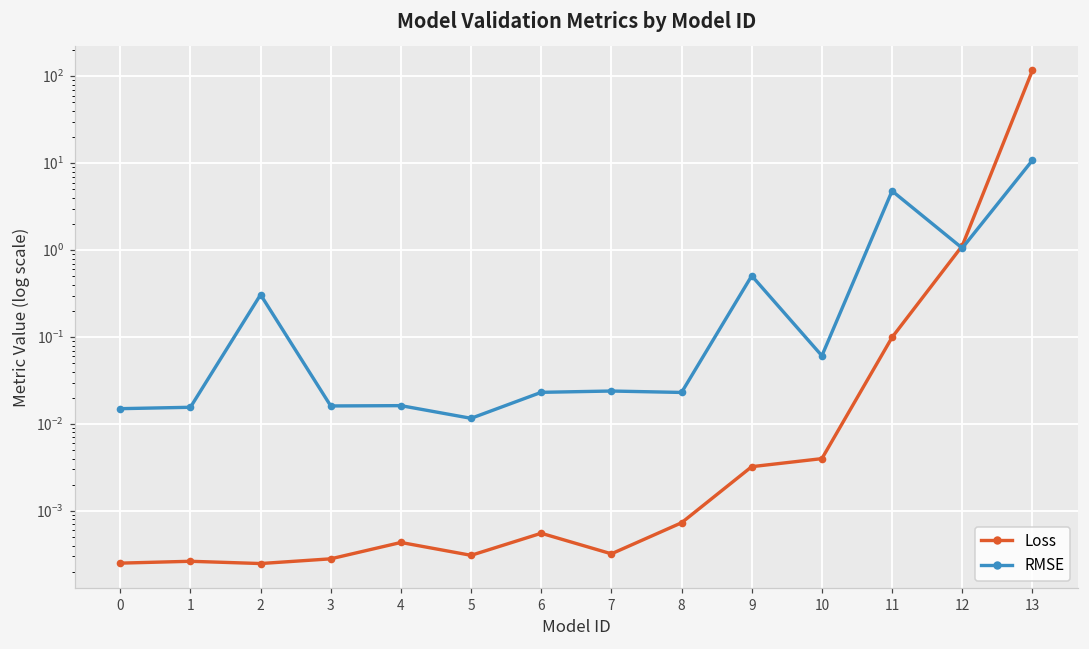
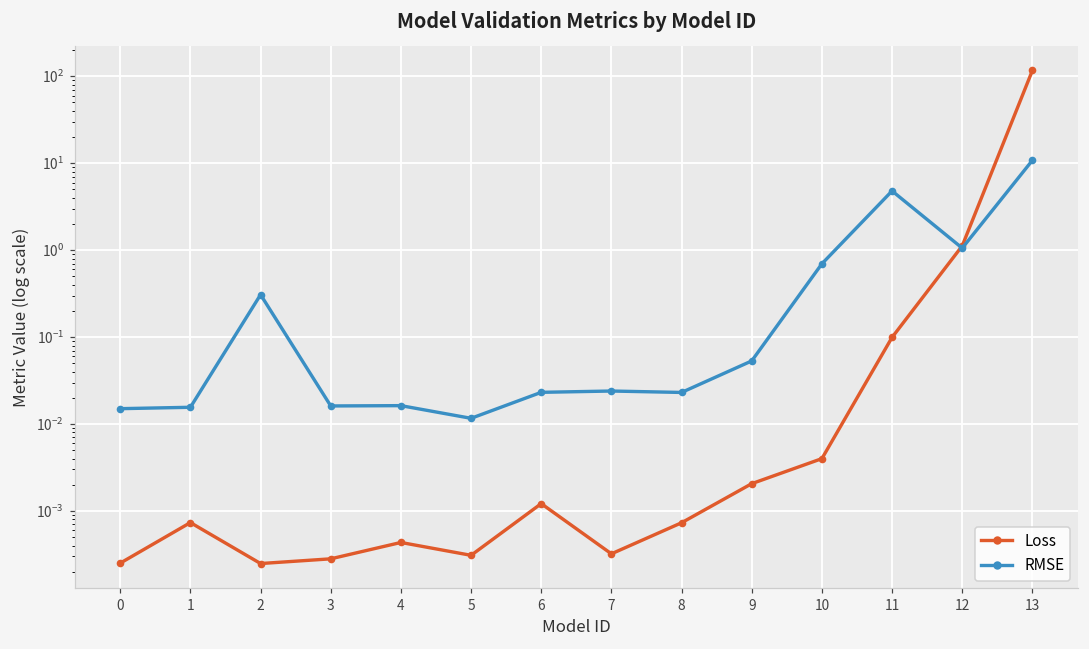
  {
    "Loss": {
      "0": 0.00025,
-     "1": 0.00026,
+     "1": 0.0007,
      "2": 0.00025,
      "3": 0.00028,
      "4": 0.0004,
      "5": 0.00031,
-     "6": 0.0006,
+     "6": 0.0012,
      "7": 0.00032,
      "8": 0.0007,
-     "9": 0.0032,
+     "9": 0.0021,
      "10": 0.004,
      "11": 0.10,
      "13": 120
    },
    "RMSE": {
      "0": 0.015,
      "1": 0.016,
      "2": 0.31,
      "3": 0.016,
      "4": 0.016,
      "5": 0.012,
      "6": 0.023,
      "7": 0.024,
      "8": 0.023,
-     "9": 0.5,
-     "10": 0.06,
+     "9": 0.05,
+     "10": 0.7,
      "11": 5,
      "13": 11
    }
  }
